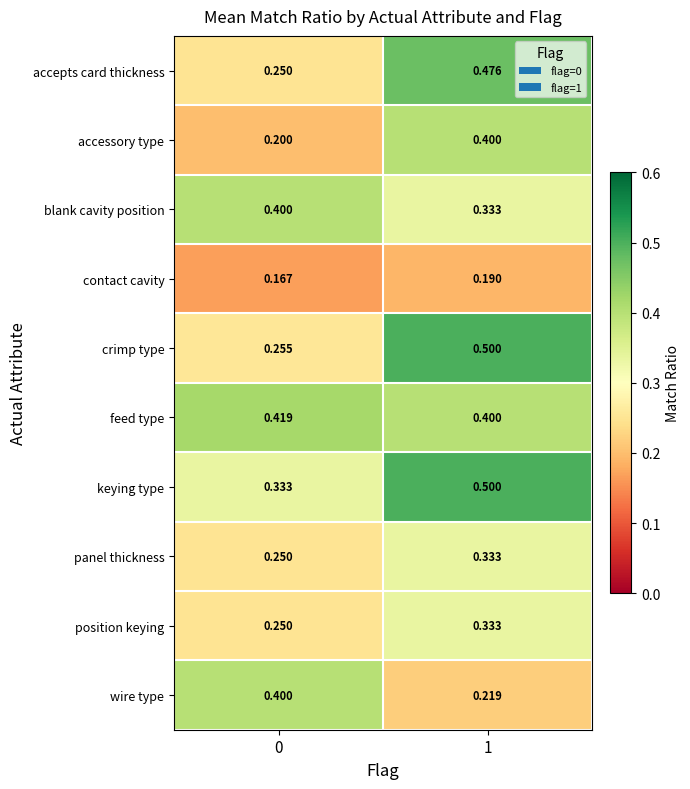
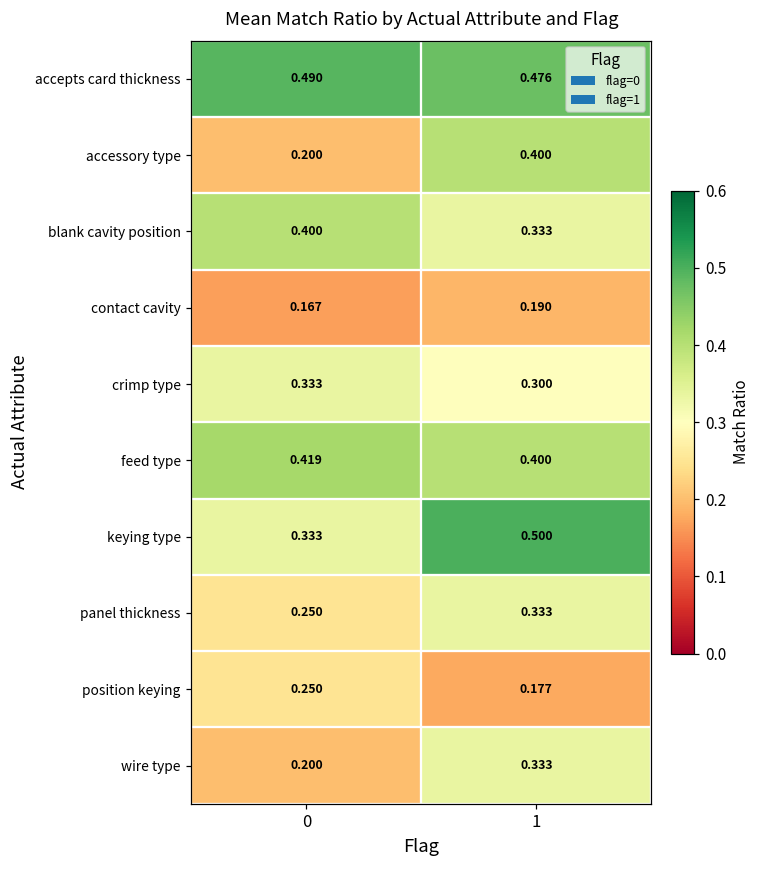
  {
    "accepts card thickness": {
-     "0": 0.250,
+     "0": 0.490,
      "1": 0.476
    },
    "accessory type": {
      "0": 0.200,
      "1": 0.400
    },
    "blank cavity position": {
      "0": 0.400,
      "1": 0.333
    },
    "contact cavity": {
      "0": 0.167,
      "1": 0.190
    },
    "crimp type": {
-     "0": 0.255,
-     "1": 0.500
+     "0": 0.333,
+     "1": 0.300
    },
    "feed type": {
      "0": 0.419,
      "1": 0.400
    },
    "keying type": {
      "0": 0.333,
      "1": 0.500
    },
    "panel thickness": {
      "0": 0.250,
      "1": 0.333
    },
    "position keying": {
      "0": 0.250,
-     "1": 0.333
+     "1": 0.177
    },
    "wire type": {
-     "0": 0.400,
-     "1": 0.219
+     "0": 0.200,
+     "1": 0.333
    }
  }
